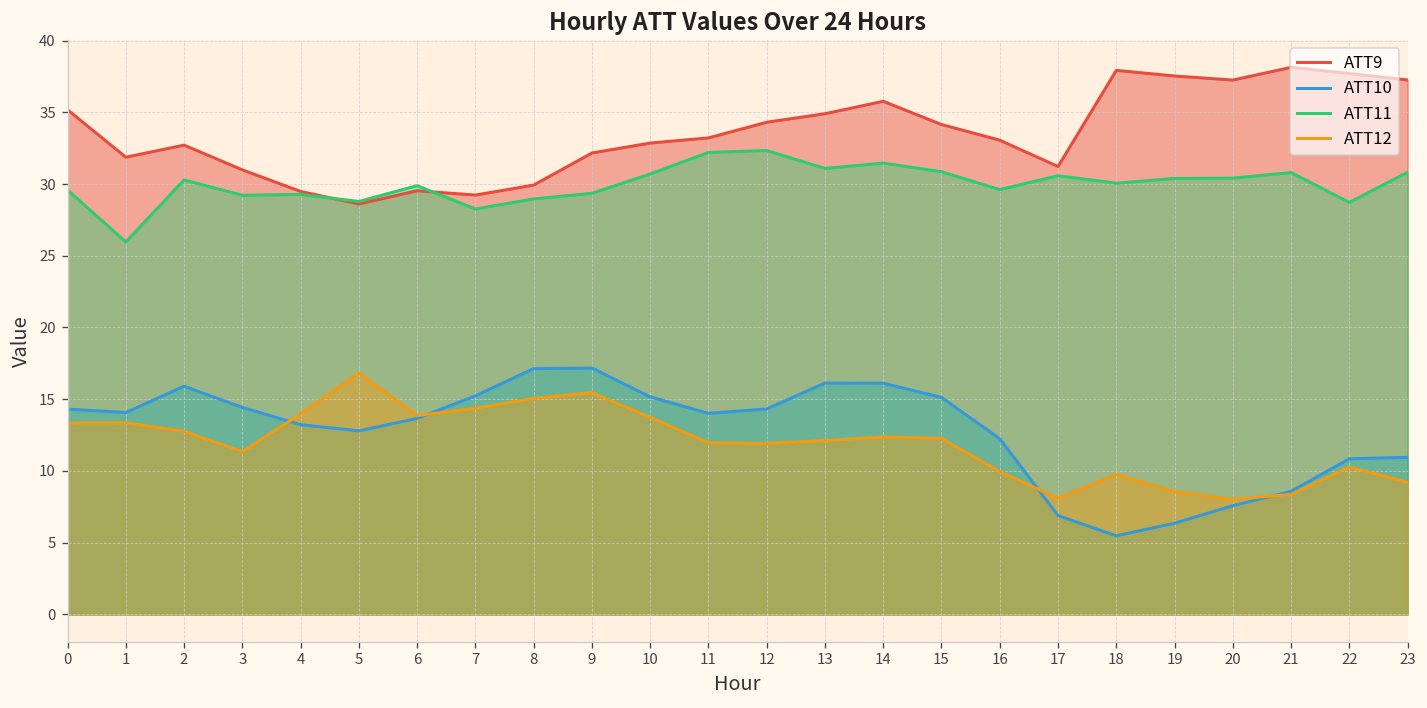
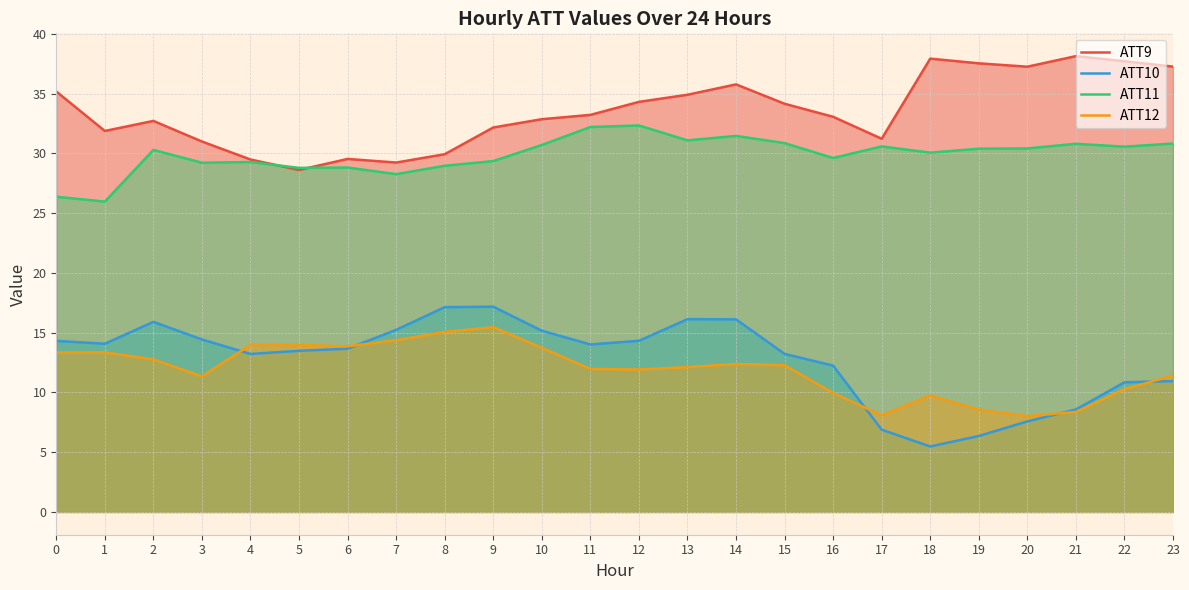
  {
    "ATT9": {
      "0": 35.2,
      "1": 31.9,
      "2": 32.7,
      "3": 31.0,
      "6": 29.5,
      "7": 29.2,
      "8": 29.9,
      "9": 32.2,
      "10": 32.9,
      "11": 33.2,
      "12": 34.3,
      "13": 34.9,
      "14": 35.8,
      "15": 34.2,
      "16": 33.1,
      "17": 31.2,
      "18": 37.9,
      "19": 37.5,
      "20": 37.3,
      "23": 37.3
    },
    "ATT10": {
      "0": 14.3,
      "1": 14.1,
      "2": 15.9,
      "3": 14.4,
      "4": 13.2,
-     "5": 12.8,
+     "5": 13.5,
      "7": 15.2,
      "8": 17.1,
      "9": 17.2,
      "10": 15.2,
      "11": 14.0,
      "12": 14.3,
      "13": 16.1,
      "14": 16.1,
-     "15": 15.1,
+     "15": 13.2,
      "16": 12.2,
      "17": 6.9,
      "18": 5.5,
      "19": 6.4,
      "20": 7.6,
      "22": 10.8,
      "23": 10.9
    },
    "ATT11": {
-     "0": 29.6,
+     "0": 26.4,
      "1": 26.0,
      "2": 30.3,
      "3": 29.2,
-     "6": 29.9,
+     "6": 28.8,
      "7": 28.3,
      "8": 29.0,
      "9": 29.4,
      "10": 30.7,
      "11": 32.2,
      "12": 32.3,
      "13": 31.1,
      "14": 31.5,
      "15": 30.9,
      "16": 29.6,
      "17": 30.6,
      "18": 30.1,
      "19": 30.4,
      "20": 30.4,
      "21": 30.8,
-     "22": 28.7,
+     "22": 30.6,
      "23": 30.8
    },
    "ATT12": {
      "0": 13.3,
      "1": 13.3,
      "2": 12.8,
      "3": 11.3,
      "4": 14.0,
-     "5": 16.8,
+     "5": 14.0,
      "7": 14.4,
      "8": 15.1,
      "9": 15.5,
      "10": 13.7,
      "11": 12.0,
      "12": 11.9,
      "13": 12.1,
      "14": 12.4,
      "15": 12.3,
      "16": 10.0,
      "17": 8.1,
      "18": 9.7,
      "19": 8.6,
      "20": 8.0,
      "22": 10.3,
-     "23": 9.2
+     "23": 11.4
    }
  }
